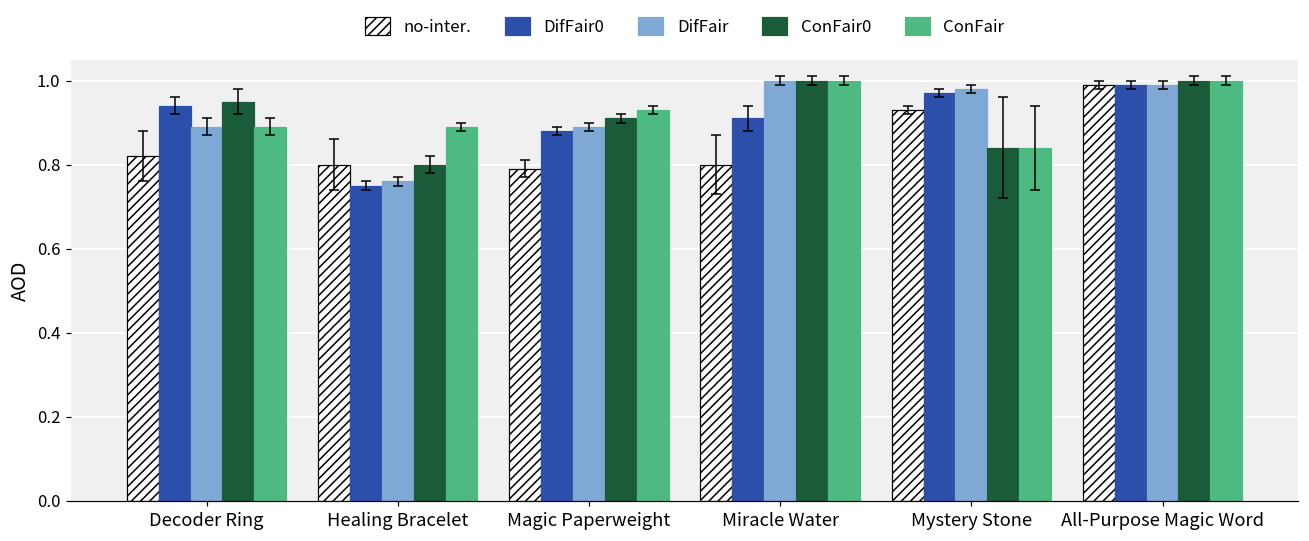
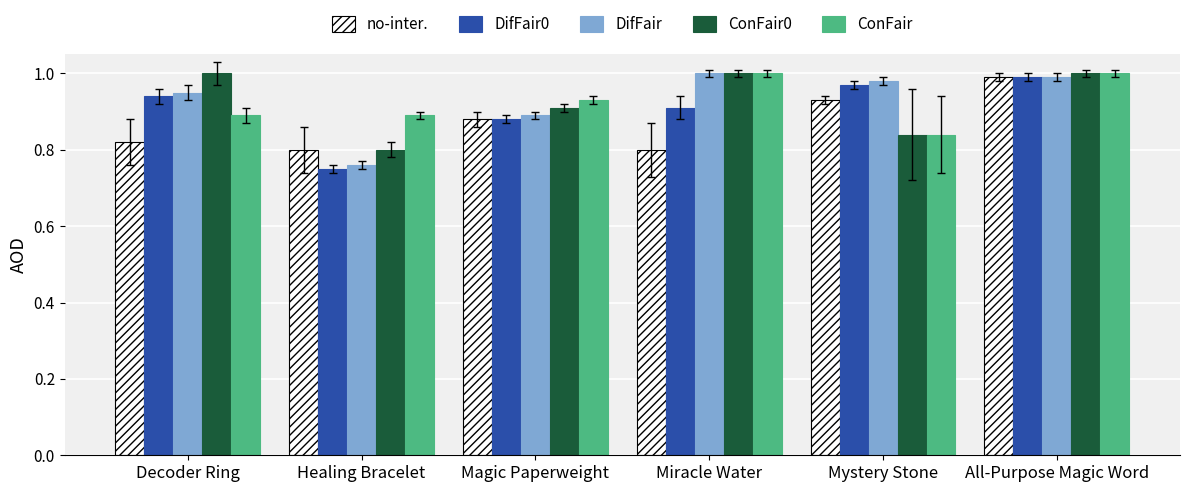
  {
    "no-inter.": {
      "Decoder Ring": 0.82,
      "Healing Bracelet": 0.80,
-     "Magic Paperweight": 0.79,
+     "Magic Paperweight": 0.88,
      "Miracle Water": 0.80,
      "Mystery Stone": 0.93,
      "All-Purpose Magic Word": 0.99
    },
    "DifFair": {
-     "Decoder Ring": 0.89,
+     "Decoder Ring": 0.95,
      "Healing Bracelet": 0.76,
      "Magic Paperweight": 0.89,
      "Miracle Water": 1.00,
      "Mystery Stone": 0.98,
      "All-Purpose Magic Word": 0.99
    },
    "ConFair0": {
-     "Decoder Ring": 0.95,
+     "Decoder Ring": 1.00,
      "Healing Bracelet": 0.80,
      "Magic Paperweight": 0.91,
      "Miracle Water": 1.00,
      "Mystery Stone": 0.84,
      "All-Purpose Magic Word": 1.00
    },
    "ConFair": {
      "Decoder Ring": 0.89,
      "Healing Bracelet": 0.89,
      "Magic Paperweight": 0.93,
      "Miracle Water": 1.00,
      "Mystery Stone": 0.84,
      "All-Purpose Magic Word": 1.00
    }
  }
